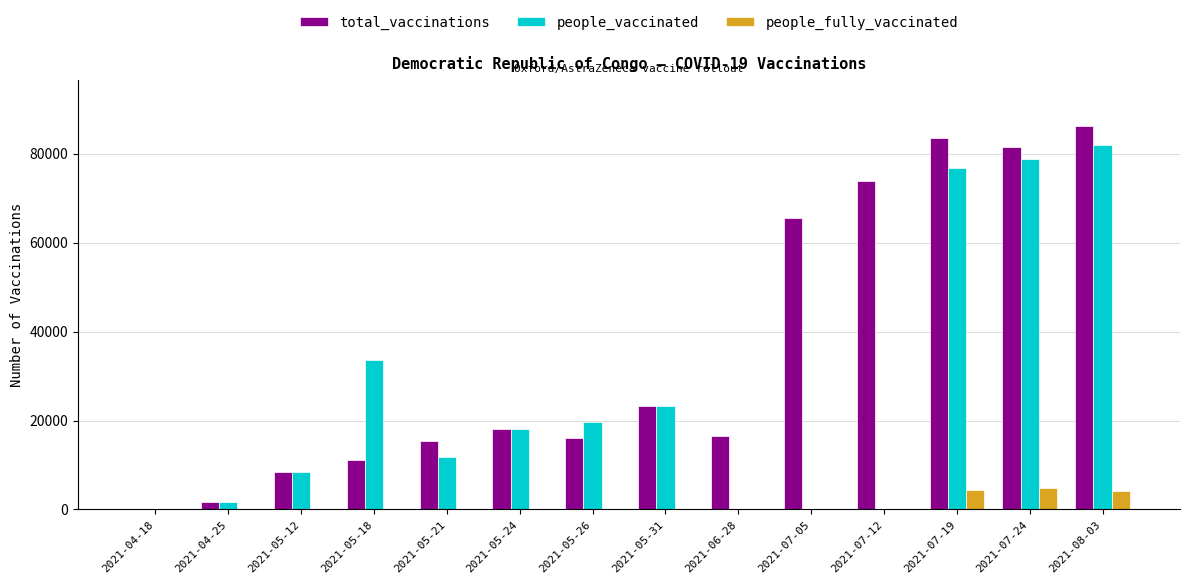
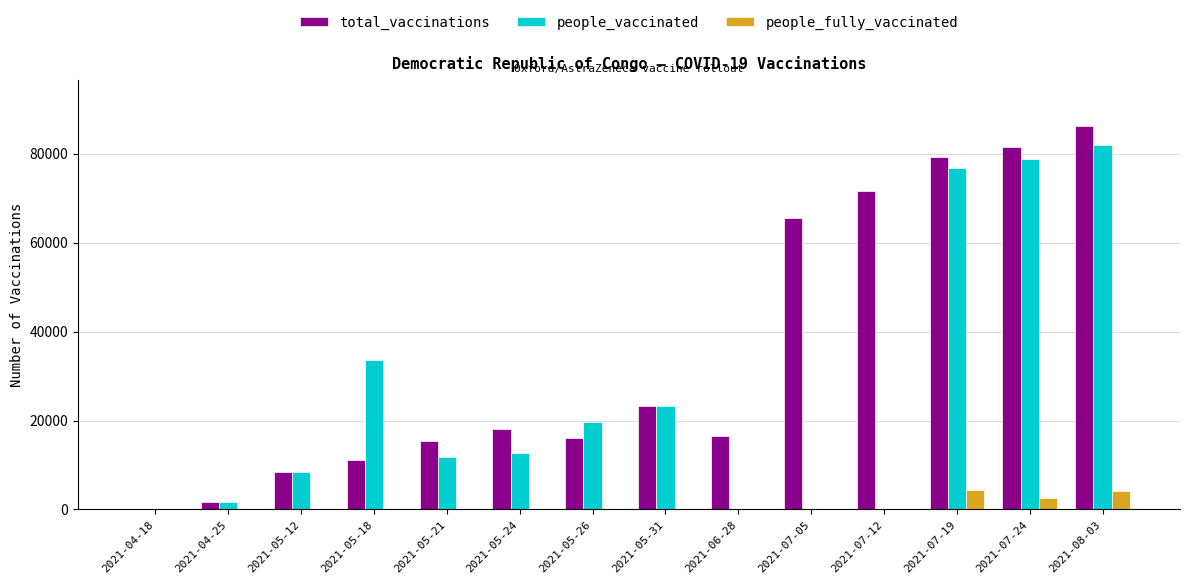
  {
    "total_vaccinations": {
      "2021-04-18": 0,
      "2021-04-25": 2000,
      "2021-05-12": 8000,
      "2021-05-18": 11000,
      "2021-05-21": 15000,
      "2021-05-24": 18000,
      "2021-05-26": 16000,
      "2021-05-31": 23000,
      "2021-06-28": 16000,
      "2021-07-05": 66000,
-     "2021-07-12": 74000,
-     "2021-07-19": 84000,
+     "2021-07-12": 72000,
+     "2021-07-19": 79000,
      "2021-07-24": 81000,
      "2021-08-03": 86000
    },
    "people_vaccinated": {
      "2021-04-18": 0,
      "2021-04-25": 2000,
      "2021-05-12": 8000,
      "2021-05-18": 34000,
      "2021-05-21": 12000,
-     "2021-05-24": 18000,
+     "2021-05-24": 13000,
      "2021-05-26": 20000,
      "2021-05-31": 23000,
      "2021-06-28": 0,
      "2021-07-05": 0,
      "2021-07-12": 0,
      "2021-07-19": 77000,
      "2021-07-24": 79000,
      "2021-08-03": 82000
    },
    "people_fully_vaccinated": {
      "2021-04-18": 0,
      "2021-04-25": 0,
      "2021-05-12": 0,
      "2021-05-18": 0,
      "2021-05-21": 0,
      "2021-05-24": 0,
      "2021-05-26": 0,
      "2021-05-31": 0,
      "2021-06-28": 0,
      "2021-07-05": 0,
      "2021-07-12": 0,
      "2021-07-19": 4000,
-     "2021-07-24": 5000,
+     "2021-07-24": 3000,
      "2021-08-03": 4000
    }
  }
